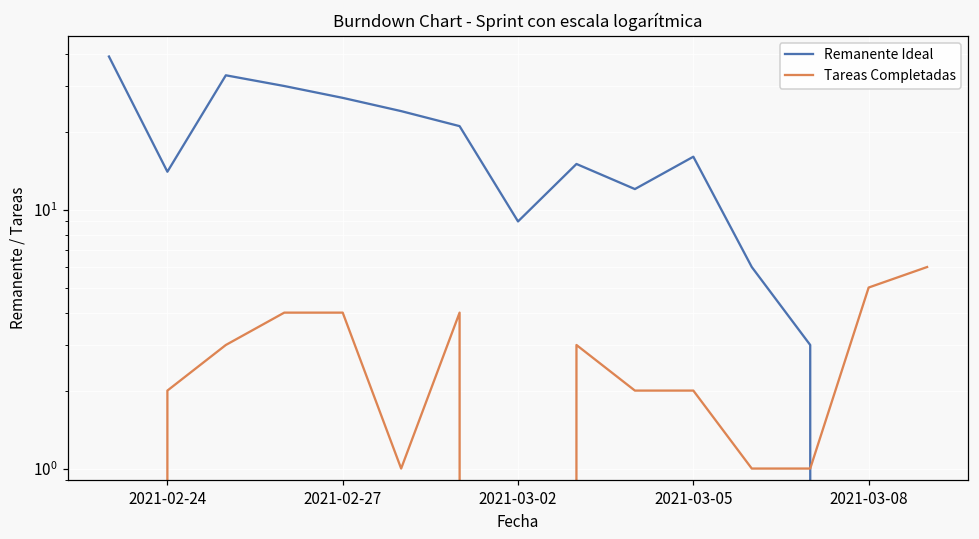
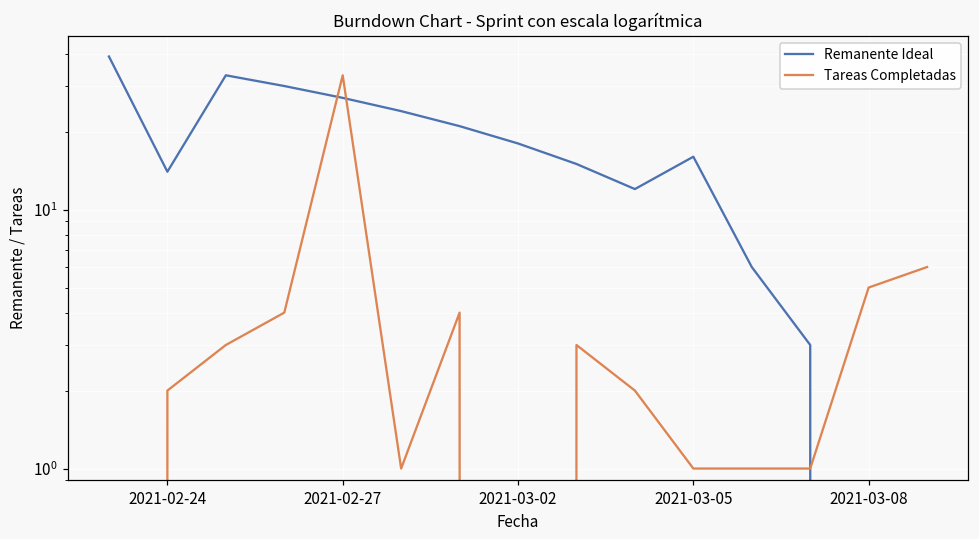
  {
    "Remanente Ideal": {
      "2021-02-24": 14,
      "2021-02-27": 27,
-     "2021-03-02": 9,
+     "2021-03-02": 18,
      "2021-03-05": 16
    },
    "Tareas Completadas": {
      "2021-02-24": 2,
-     "2021-02-27": 4,
-     "2021-03-05": 2,
+     "2021-02-27": 33,
+     "2021-03-05": 1,
      "2021-03-08": 5
    }
  }
